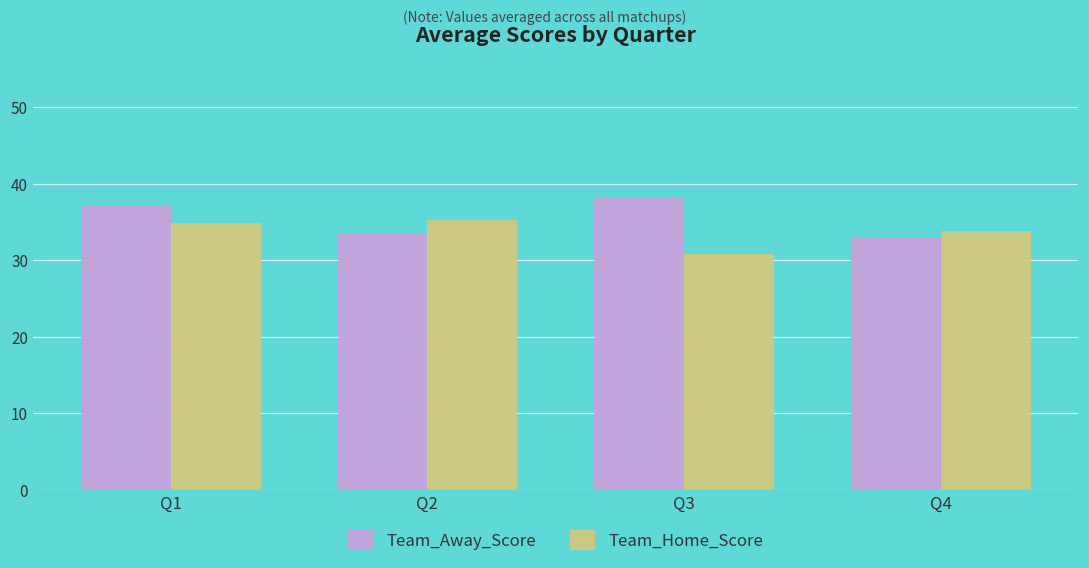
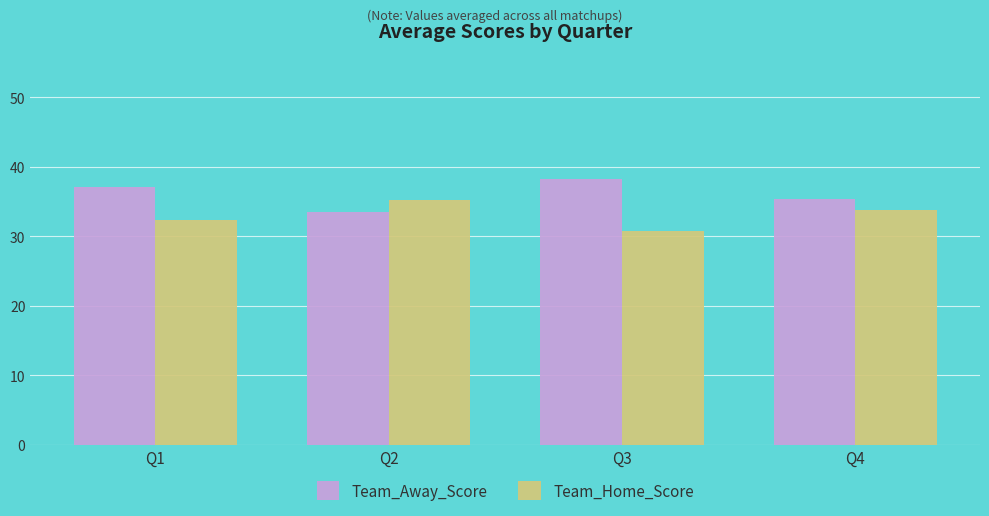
  {
    "Team_Away_Score": {
      "Q1": 37,
      "Q2": 34,
      "Q3": 38,
-     "Q4": 33
+     "Q4": 35
    },
    "Team_Home_Score": {
-     "Q1": 35,
+     "Q1": 32,
      "Q2": 35,
      "Q3": 31,
      "Q4": 34
    }
  }
